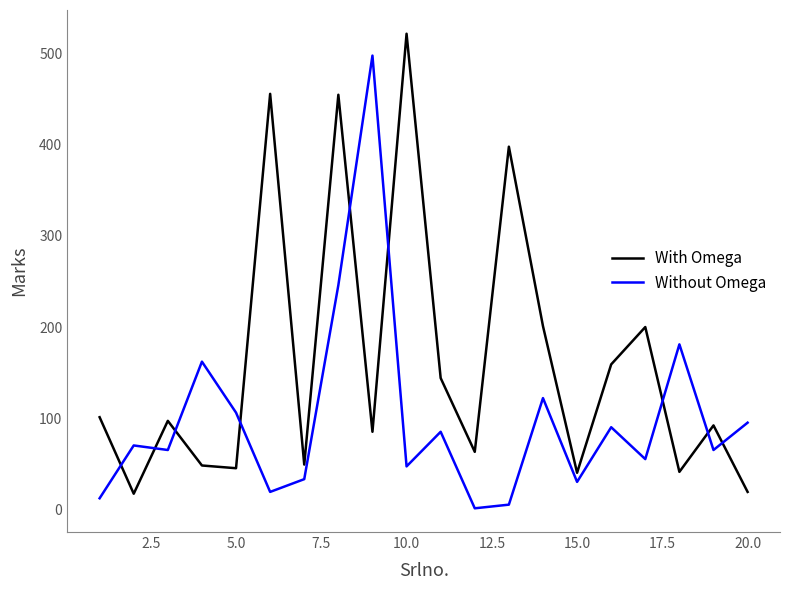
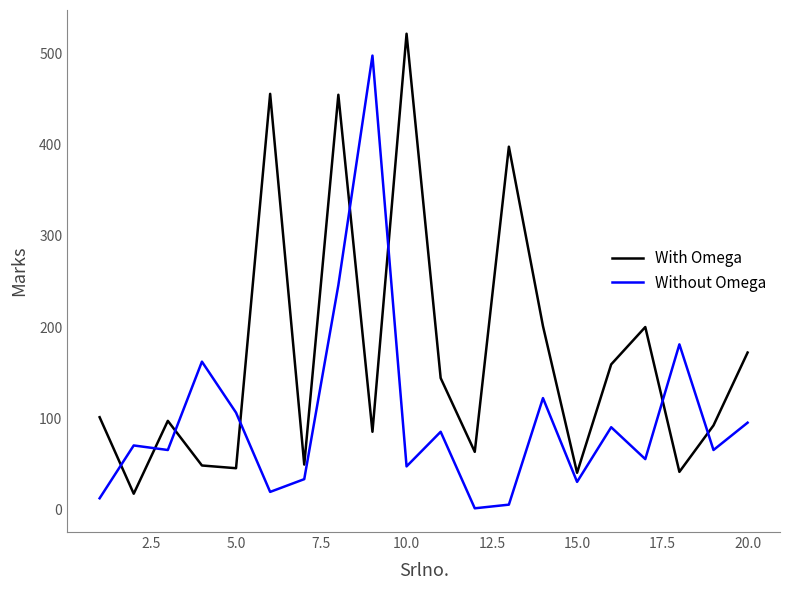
  {
    "With Omega": {
      "5.0": 50,
      "10.0": 520,
      "15.0": 40,
-     "20.0": 20
+     "20.0": 170
    },
    "Without Omega": {
      "5.0": 110,
      "10.0": 50,
      "15.0": 30,
      "20.0": 100
    }
  }
